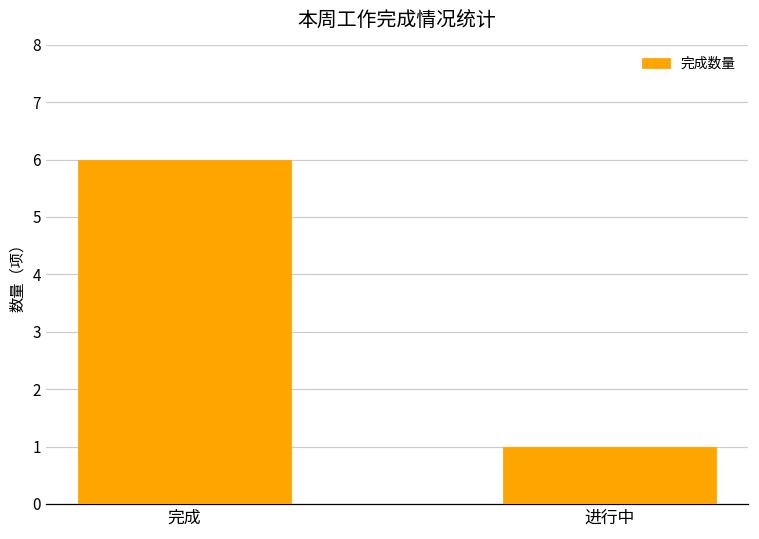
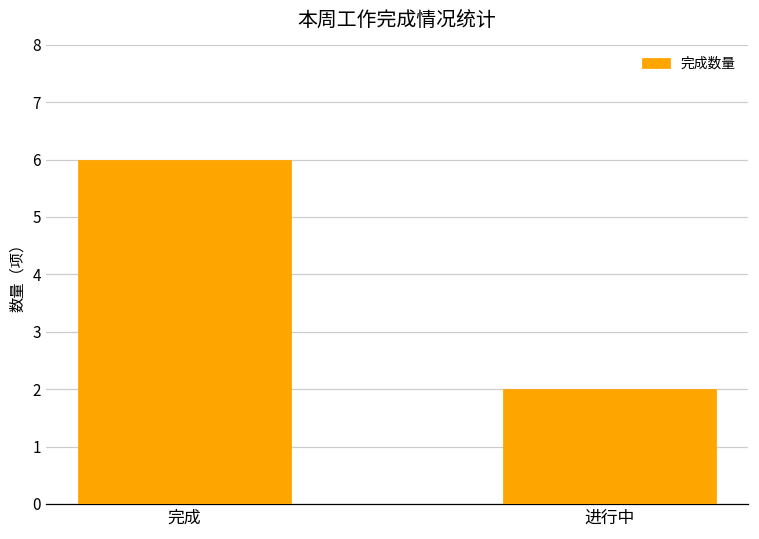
  {
    "完成": 6,
-   "进行中": 1
+   "进行中": 2
  }
